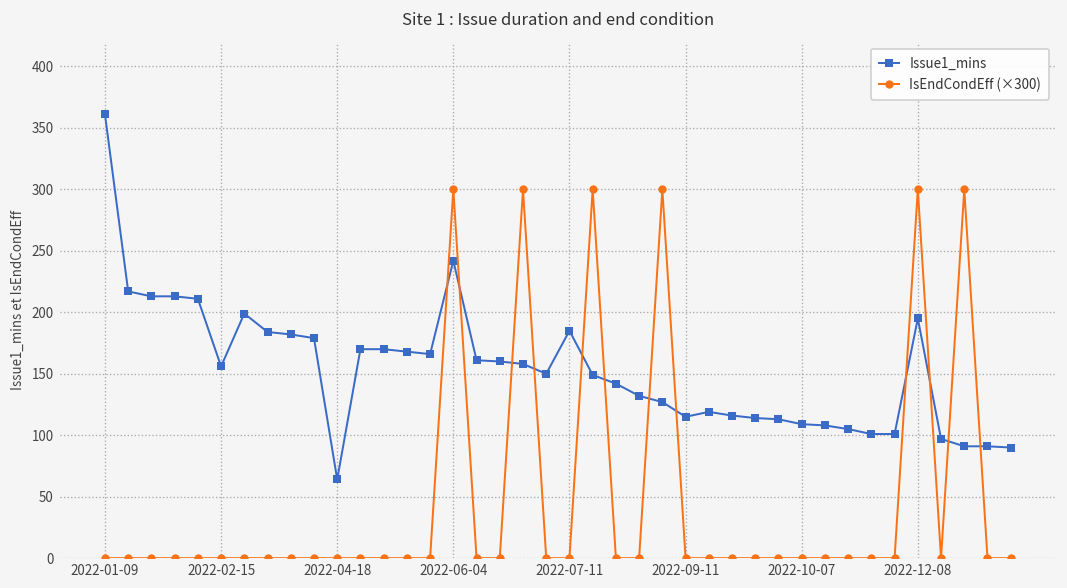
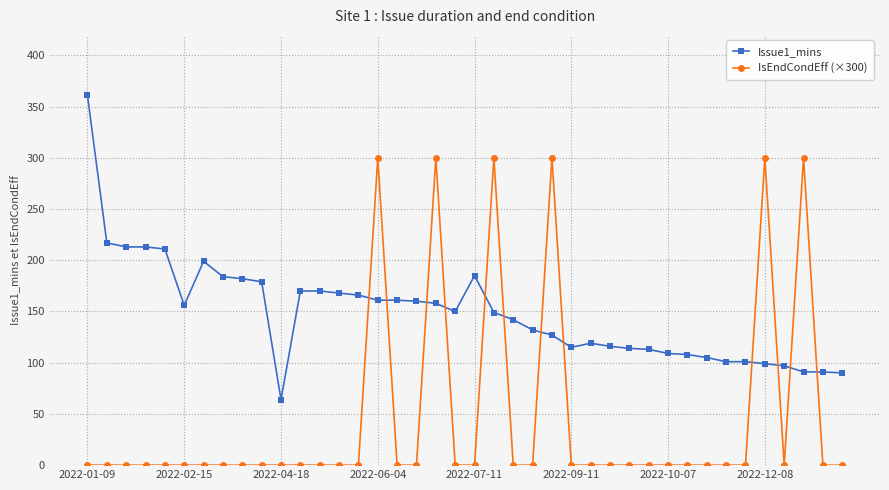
  {
    "Issue1_mins": {
      "2022-01-09": 361,
      "2022-02-15": 156,
      "2022-04-18": 64,
-     "2022-06-04": 242,
+     "2022-06-04": 161,
      "2022-07-11": 185,
      "2022-09-11": 115,
-     "2022-12-08": 195
+     "2022-12-08": 99
    },
    "IsEndCondEff (×300)": {
      "2022-01-09": 0,
      "2022-02-15": 0,
      "2022-04-18": 0,
      "2022-06-04": 300,
      "2022-07-11": 0,
      "2022-09-11": 0,
      "2022-12-08": 300
    }
  }
